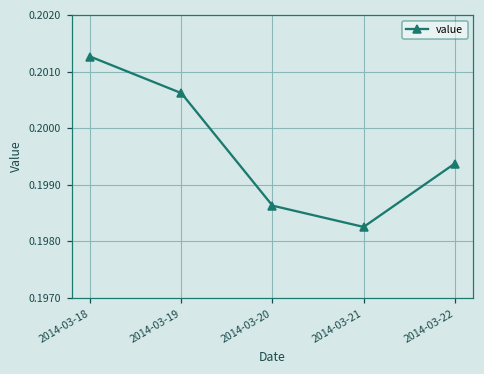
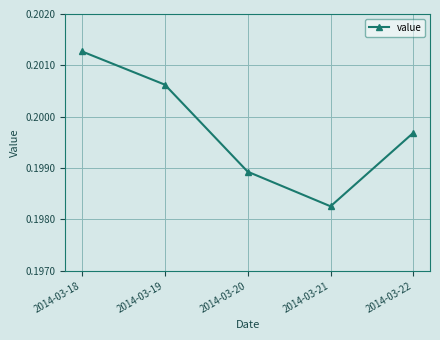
  {
    "2014-03-18": 0.2013,
    "2014-03-19": 0.2006,
-   "2014-03-20": 0.1986,
+   "2014-03-20": 0.1989,
    "2014-03-21": 0.1983,
-   "2014-03-22": 0.1994
+   "2014-03-22": 0.1997
  }
